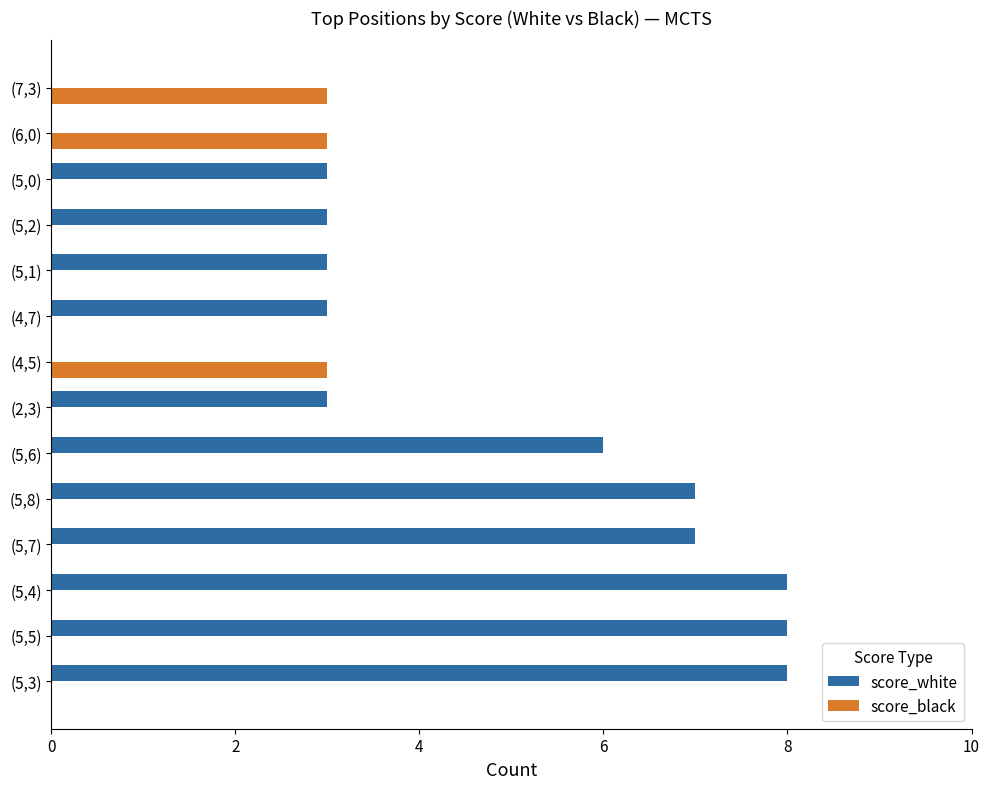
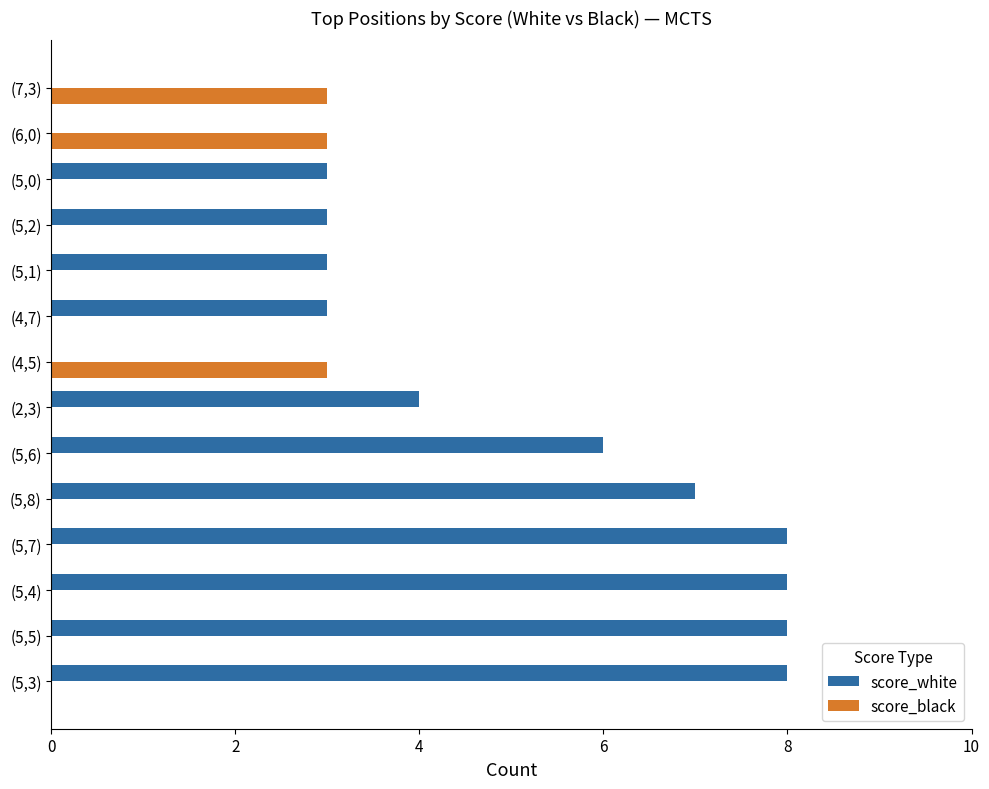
  {
    "score_white": {
      "(7,3)": 0,
      "(6,0)": 0,
      "(5,0)": 3,
      "(5,2)": 3,
      "(5,1)": 3,
      "(4,7)": 3,
      "(4,5)": 0,
-     "(2,3)": 3,
+     "(2,3)": 4,
      "(5,6)": 6,
      "(5,8)": 7,
-     "(5,7)": 7,
+     "(5,7)": 8,
      "(5,4)": 8,
      "(5,5)": 8,
      "(5,3)": 8
    },
    "score_black": {
      "(7,3)": 3,
      "(6,0)": 3,
      "(5,0)": 0,
      "(5,2)": 0,
      "(5,1)": 0,
      "(4,7)": 0,
      "(4,5)": 3,
      "(2,3)": 0,
      "(5,6)": 0,
      "(5,8)": 0,
      "(5,7)": 0,
      "(5,4)": 0,
      "(5,5)": 0,
      "(5,3)": 0
    }
  }
